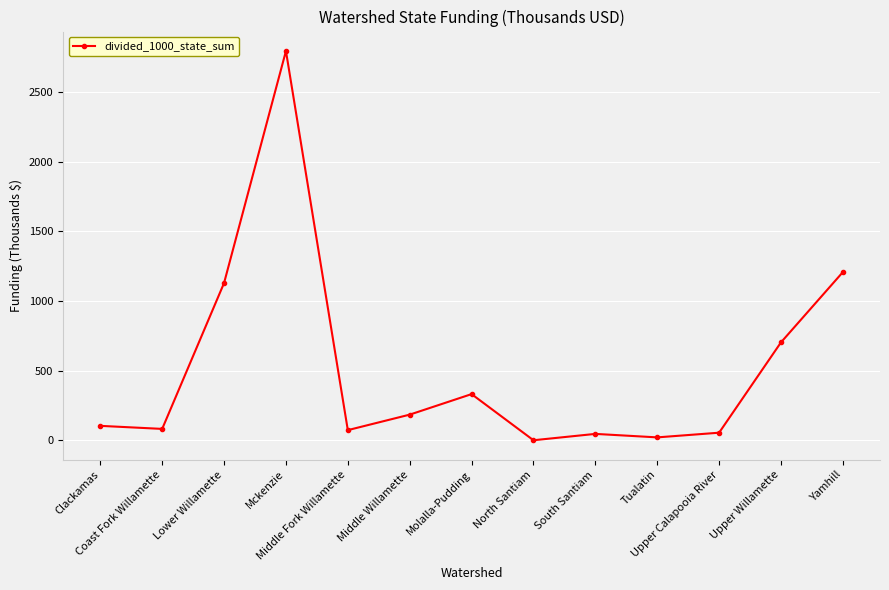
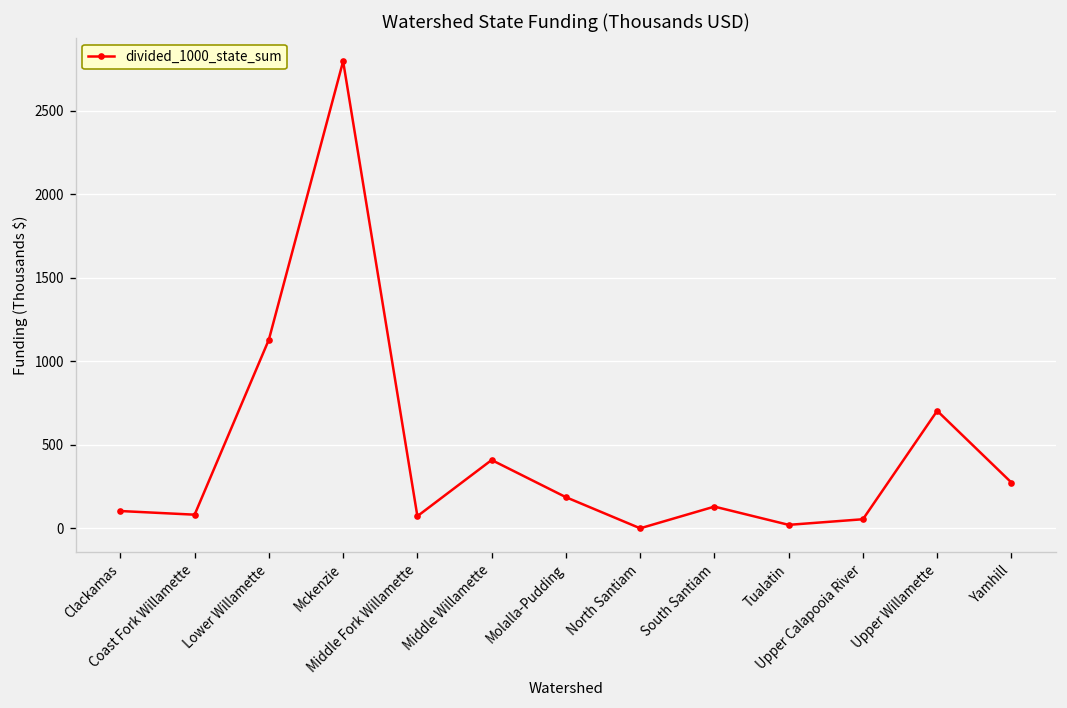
  {
    "Clackamas": 100,
    "Coast Fork Willamette": 80,
    "Lower Willamette": 1130,
    "Mckenzie": 2800,
    "Middle Fork Willamette": 70,
-   "Middle Willamette": 180,
-   "Molalla-Pudding": 330,
+   "Middle Willamette": 410,
+   "Molalla-Pudding": 190,
    "North Santiam": 0,
-   "South Santiam": 50,
+   "South Santiam": 130,
    "Tualatin": 20,
    "Upper Calapooia River": 50,
    "Upper Willamette": 700,
-   "Yamhill": 1210
+   "Yamhill": 270
  }
